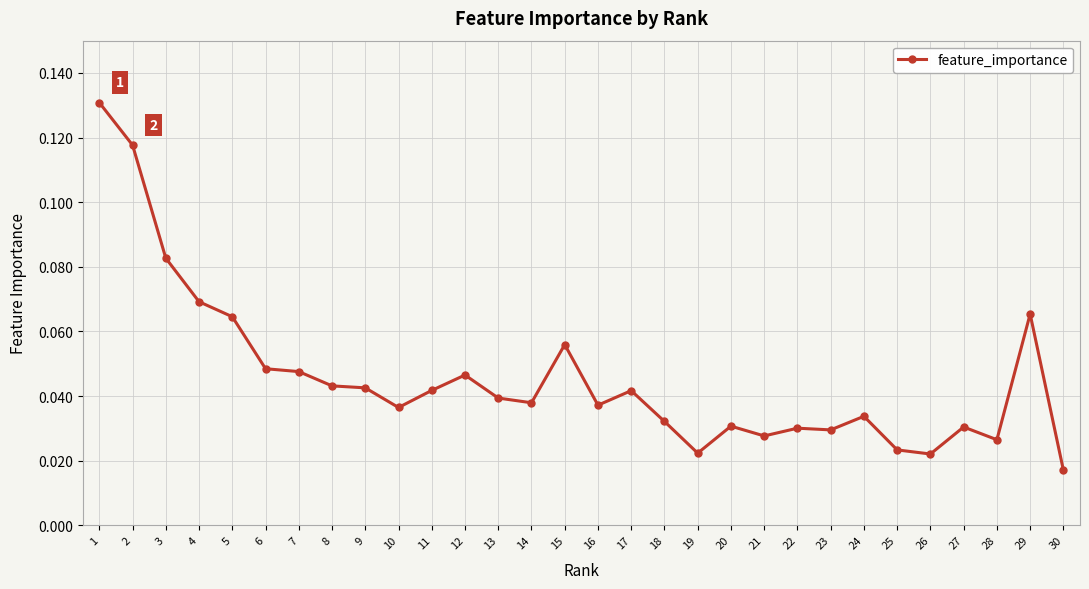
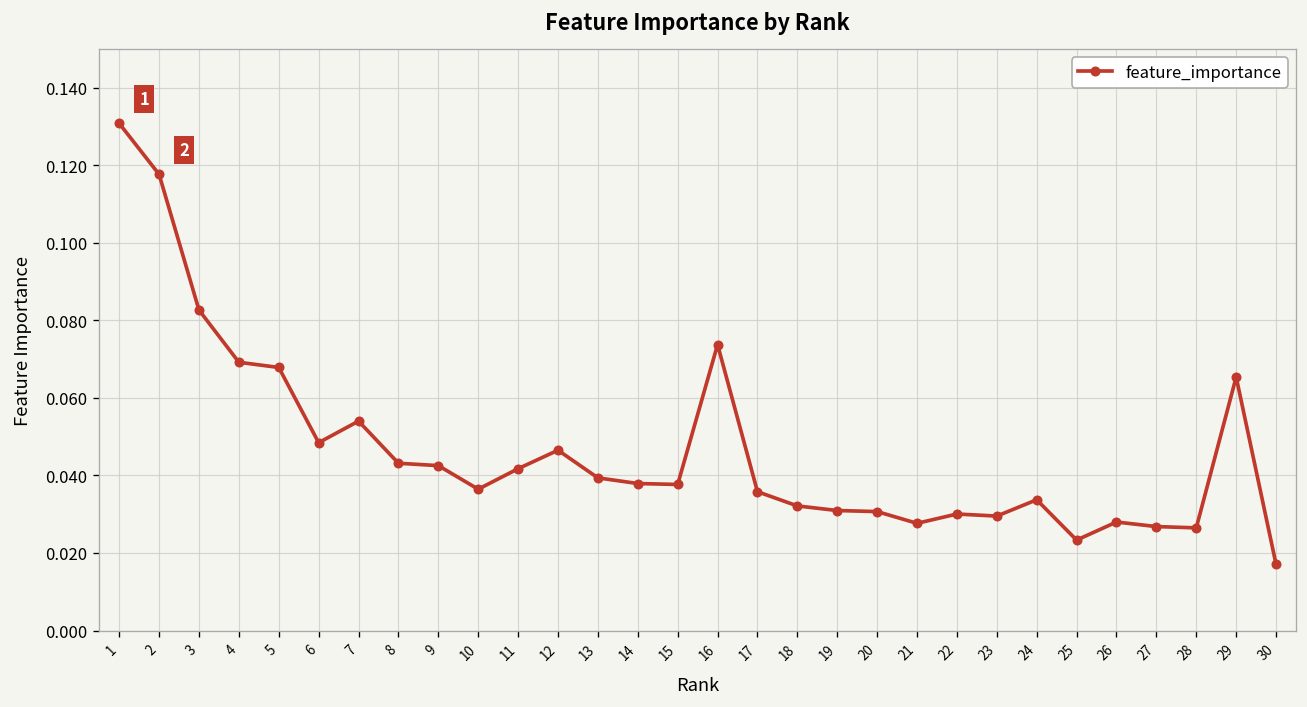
  {
    "3": 0.083,
    "4": 0.069,
-   "5": 0.065,
+   "5": 0.068,
    "6": 0.048,
-   "7": 0.048,
+   "7": 0.054,
    "8": 0.043,
    "9": 0.043,
    "10": 0.036,
    "11": 0.042,
    "12": 0.047,
    "13": 0.039,
    "14": 0.038,
-   "15": 0.056,
-   "16": 0.037,
-   "17": 0.042,
+   "15": 0.038,
+   "16": 0.074,
+   "17": 0.036,
    "18": 0.032,
-   "19": 0.022,
+   "19": 0.031,
    "20": 0.031,
    "21": 0.028,
    "22": 0.030,
    "23": 0.030,
    "24": 0.034,
    "25": 0.023,
-   "26": 0.022,
-   "27": 0.030,
+   "26": 0.028,
+   "27": 0.027,
    "28": 0.026,
    "29": 0.065,
    "30": 0.017
  }
